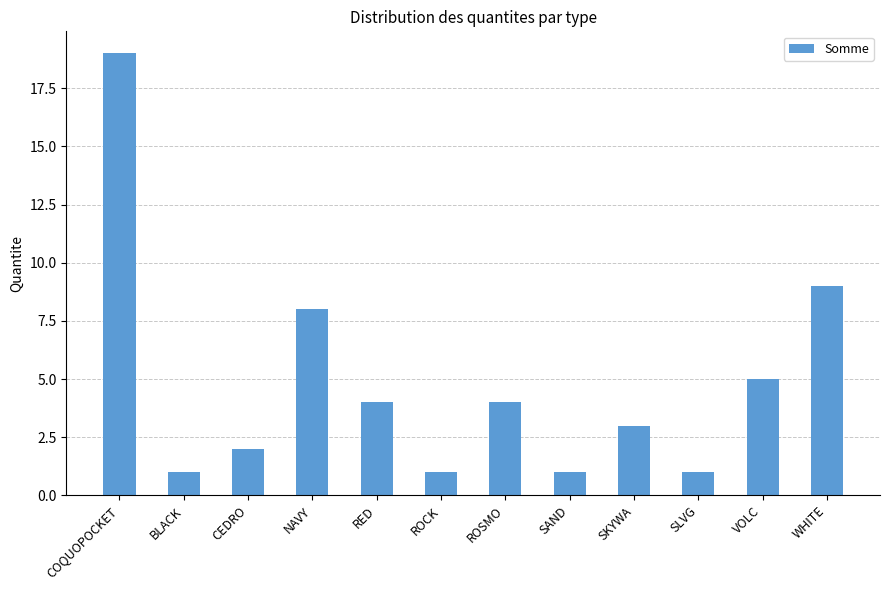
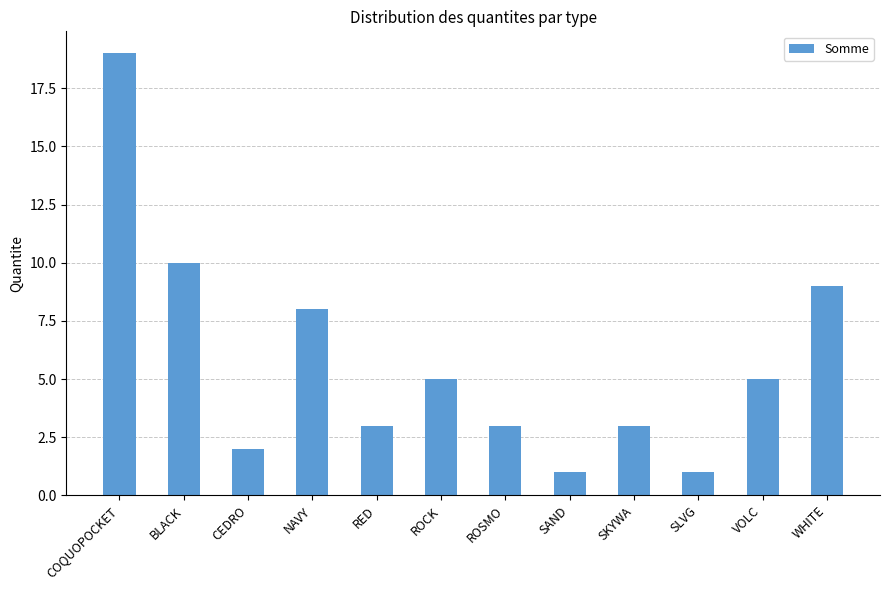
  {
    "COQUOPOCKET": 19,
-   "BLACK": 1,
+   "BLACK": 10,
    "CEDRO": 2,
    "NAVY": 8,
-   "RED": 4,
-   "ROCK": 1,
-   "ROSMO": 4,
+   "RED": 3,
+   "ROCK": 5,
+   "ROSMO": 3,
    "SAND": 1,
    "SKYWA": 3,
    "SLVG": 1,
    "VOLC": 5,
    "WHITE": 9
  }
